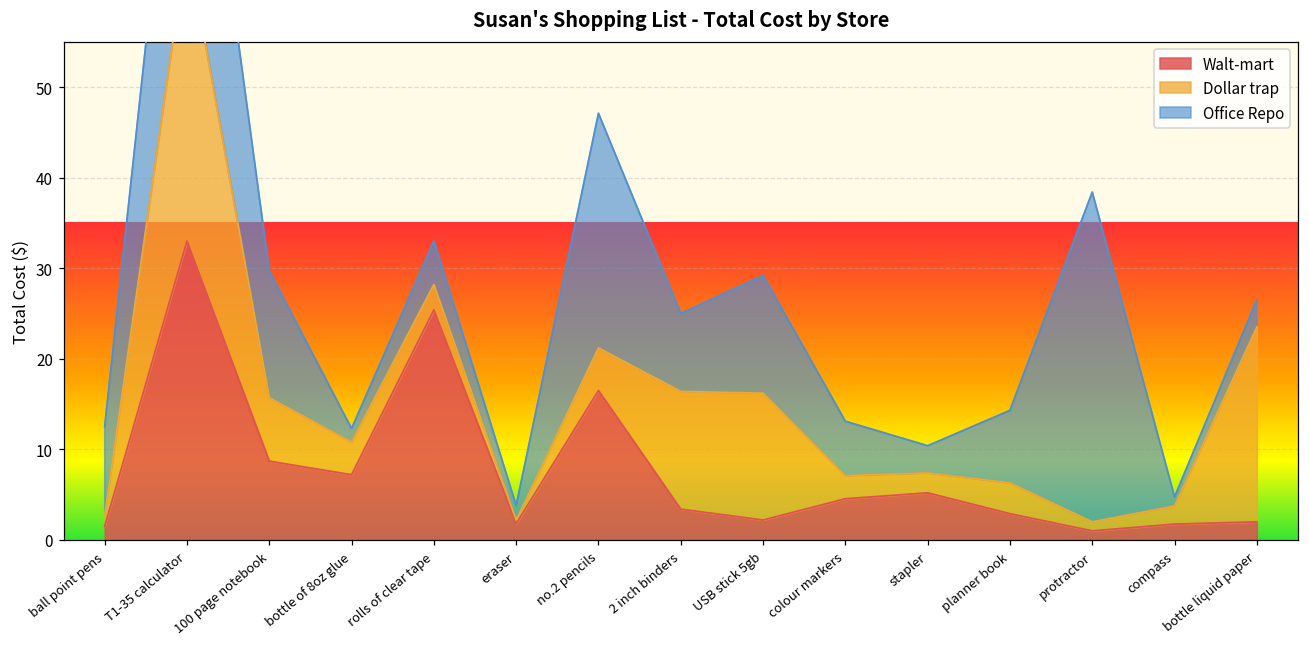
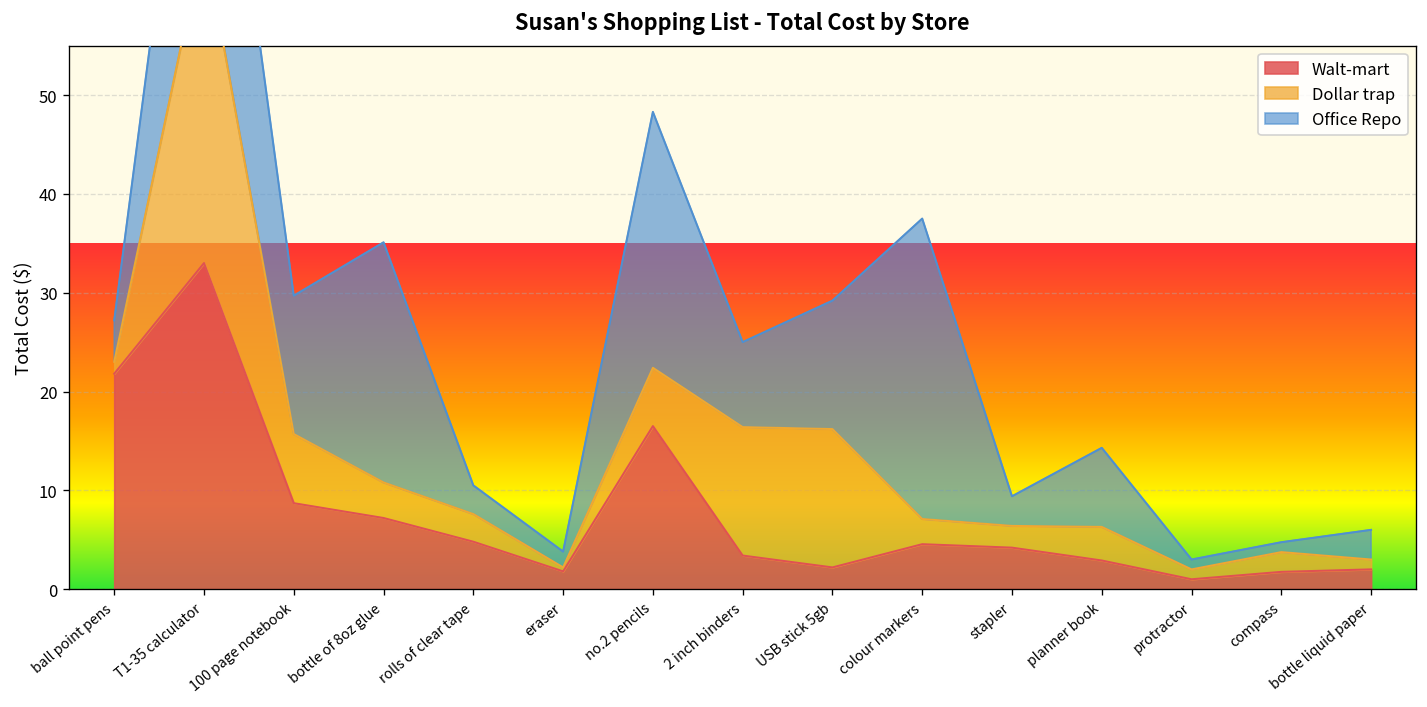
  {
    "Walt-mart": {
-     "ball point pens": 2,
+     "ball point pens": 22,
      "T1-35 calculator": 33,
      "100 page notebook": 9,
      "bottle of 8oz glue": 7,
-     "rolls of clear tape": 25,
+     "rolls of clear tape": 5,
      "eraser": 2,
      "no.2 pencils": 17,
      "2 inch binders": 3,
      "USB stick 5gb": 2,
      "colour markers": 5,
-     "stapler": 5,
+     "stapler": 4,
      "planner book": 3,
      "protractor": 1,
      "compass": 2,
      "bottle liquid paper": 2
    },
    "Dollar trap": {
      "ball point pens": 1,
      "100 page notebook": 7,
      "bottle of 8oz glue": 4,
      "rolls of clear tape": 3,
      "eraser": 0,
-     "no.2 pencils": 5,
+     "no.2 pencils": 6,
      "2 inch binders": 13,
      "USB stick 5gb": 14,
      "colour markers": 3,
      "stapler": 2,
      "planner book": 3,
      "protractor": 1,
      "compass": 2,
-     "bottle liquid paper": 22
+     "bottle liquid paper": 1
    },
    "Office Repo": {
-     "ball point pens": 10,
+     "ball point pens": 4,
      "100 page notebook": 14,
-     "bottle of 8oz glue": 2,
-     "rolls of clear tape": 5,
+     "bottle of 8oz glue": 24,
+     "rolls of clear tape": 3,
      "eraser": 2,
      "no.2 pencils": 26,
      "2 inch binders": 9,
      "USB stick 5gb": 13,
-     "colour markers": 6,
+     "colour markers": 30,
      "stapler": 3,
      "planner book": 8,
-     "protractor": 36,
+     "protractor": 1,
      "compass": 1,
      "bottle liquid paper": 3
    }
  }
